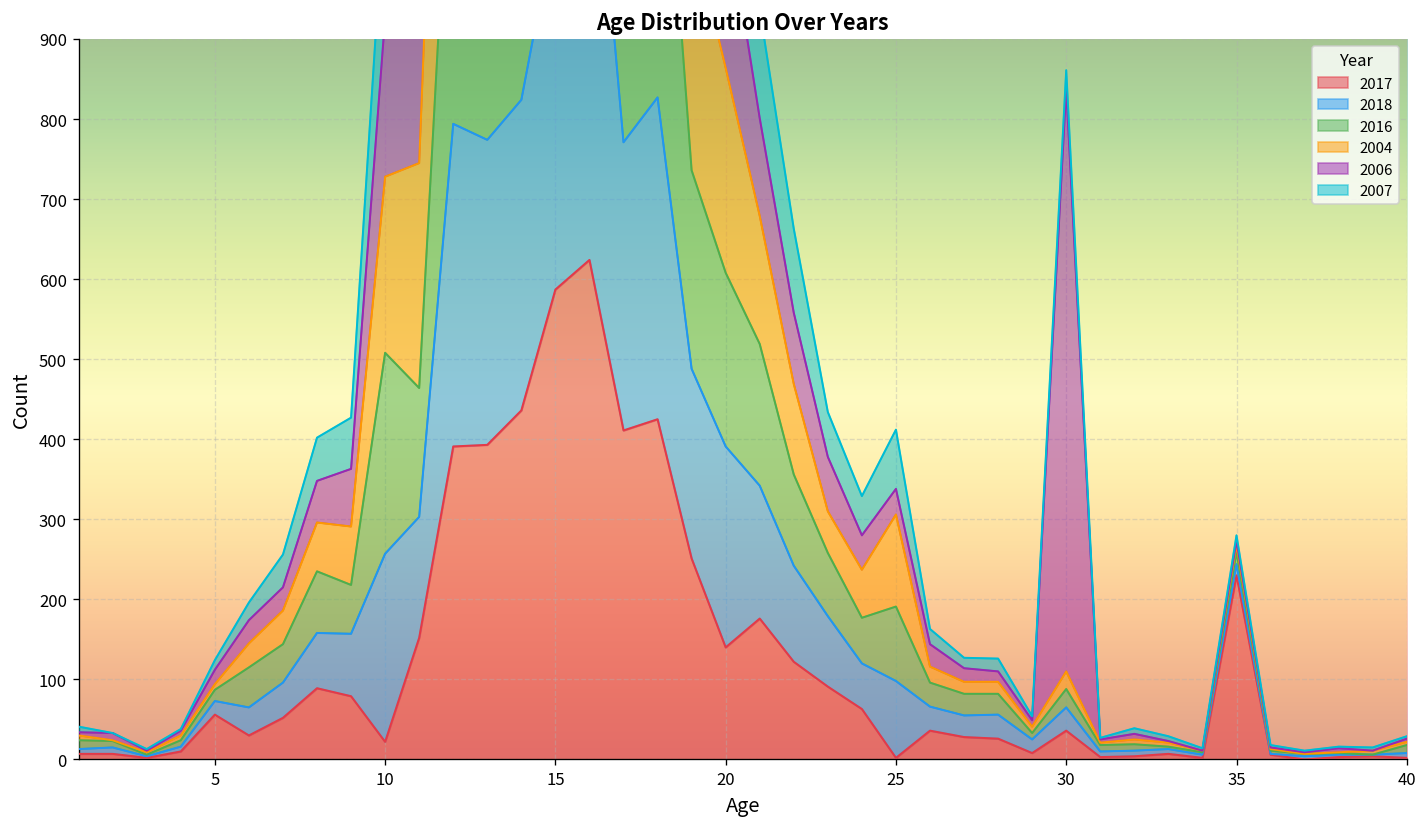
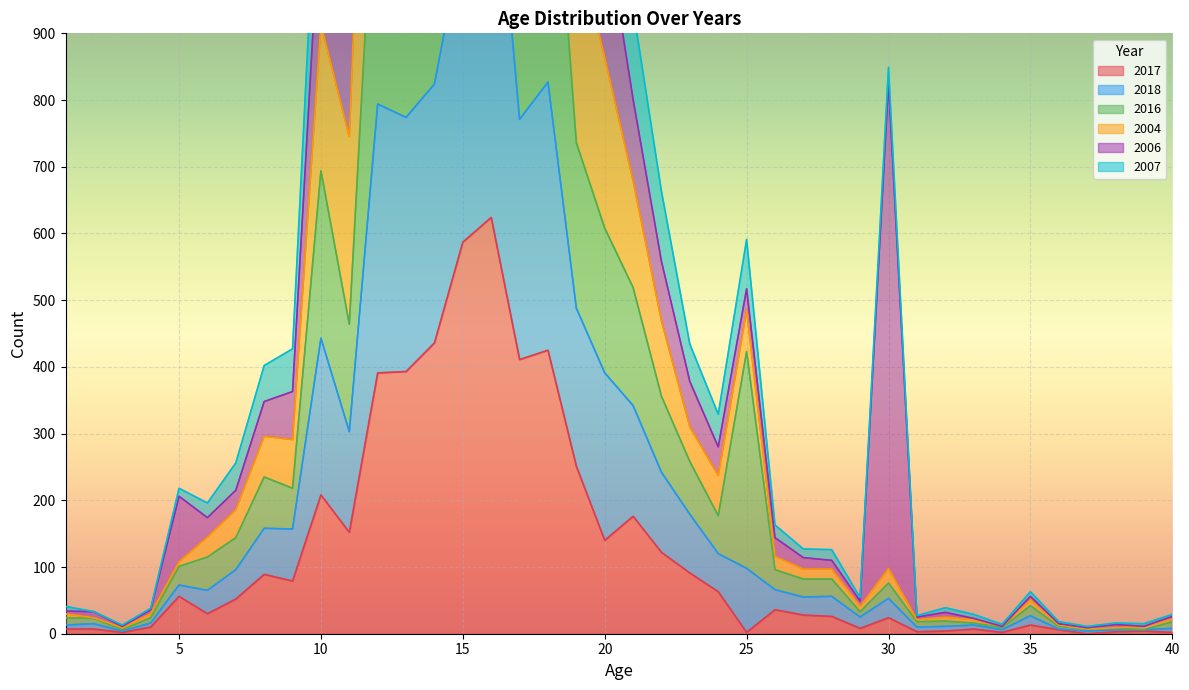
  {
    "2017": {
      "5": 60,
-     "10": 20,
+     "10": 210,
      "15": 590,
      "20": 140,
      "25": 0,
-     "30": 40,
-     "35": 230,
+     "30": 20,
+     "35": 10,
      "40": 0
    },
    "2016": {
-     "5": 10,
+     "5": 30,
      "10": 250,
      "20": 220,
-     "25": 90,
+     "25": 330,
      "30": 20,
      "35": 20,
      "40": 10
    },
    "2004": {
      "5": 10,
      "20": 260,
-     "25": 120,
+     "25": 60,
      "30": 20,
      "35": 10,
      "40": 0
    },
    "2006": {
-     "5": 20,
+     "5": 100,
      "25": 30,
      "30": 730,
      "35": 10
    }
  }
